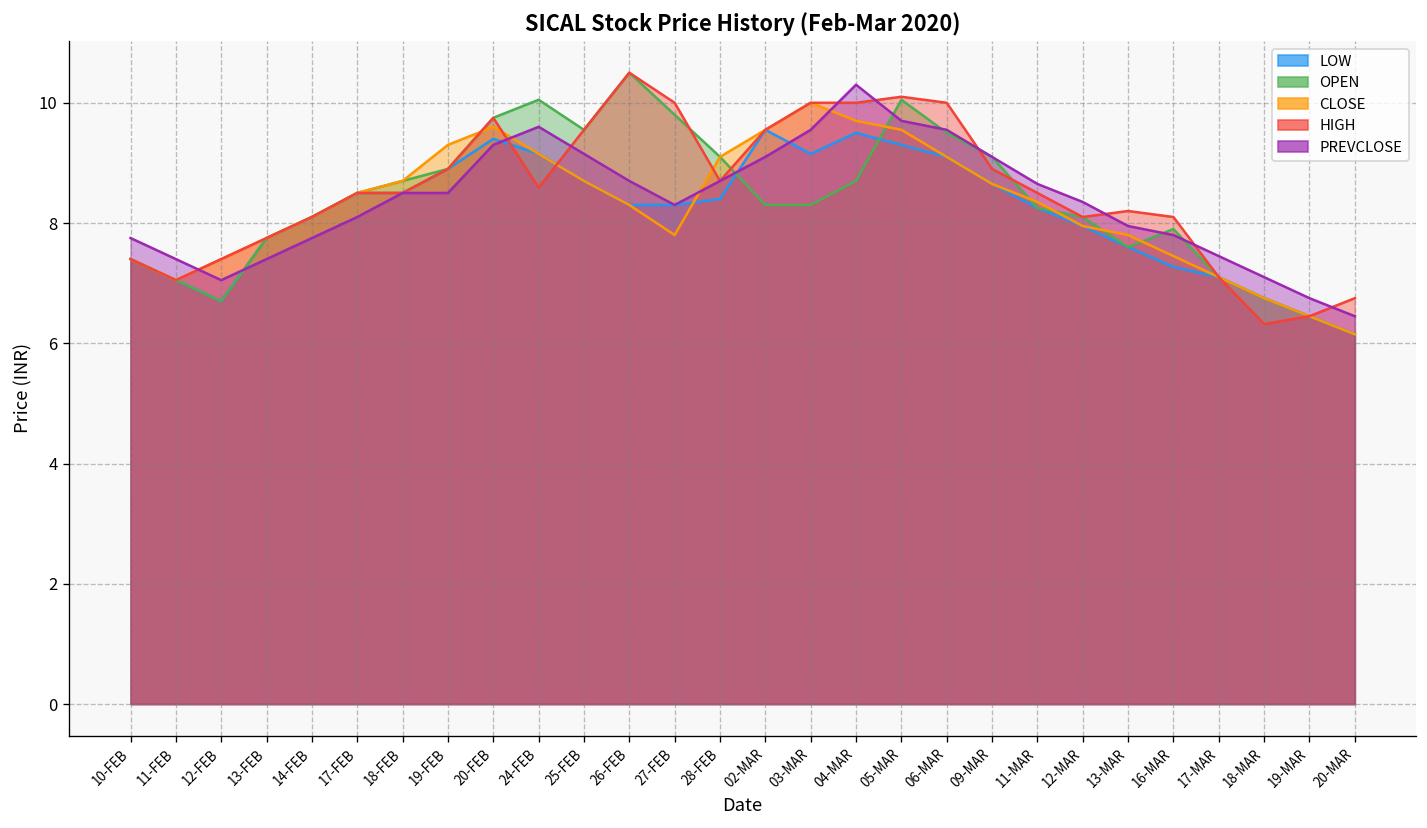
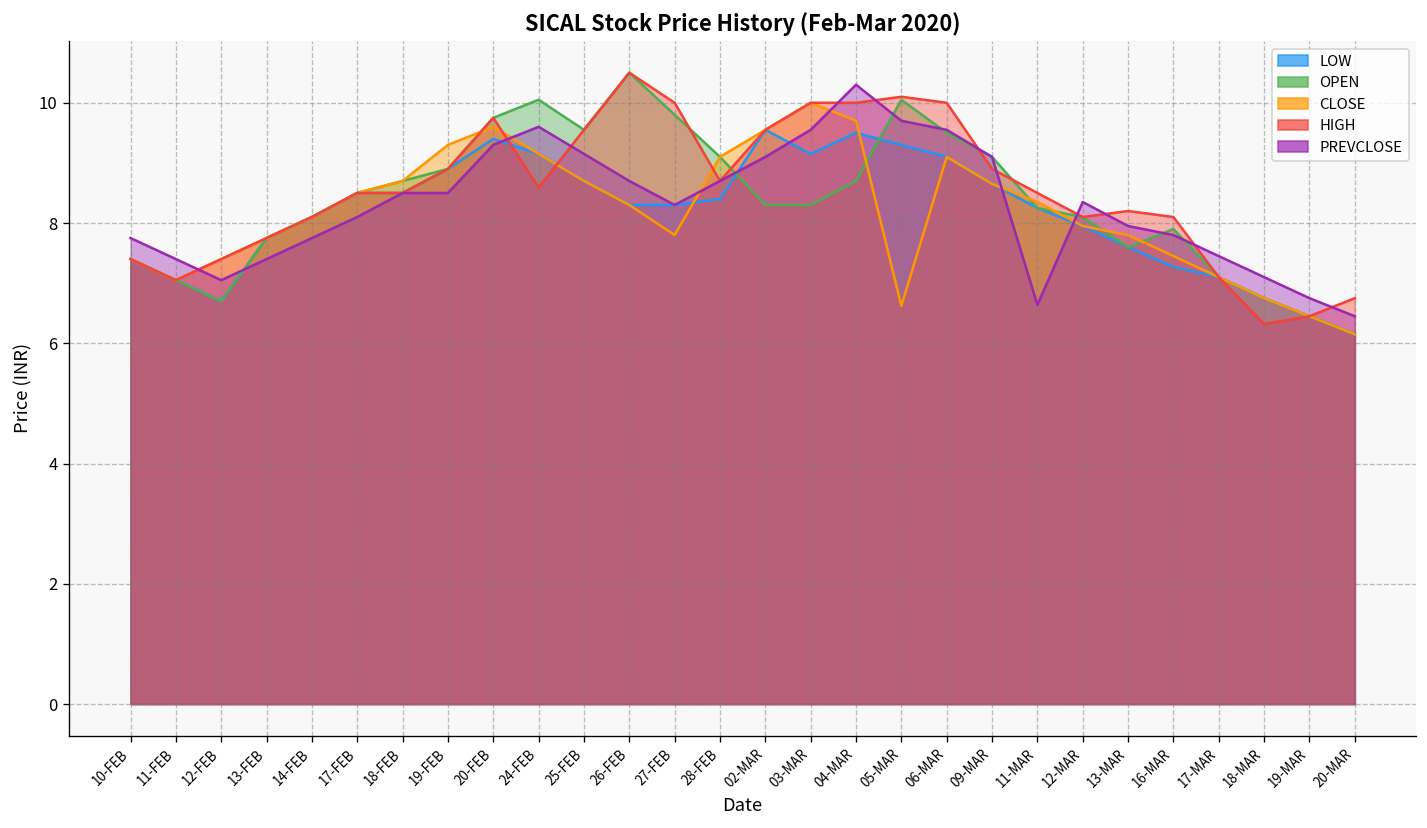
  {
    "LOW": {
      "20-FEB": 9.4,
      "28-FEB": 8.4,
      "03-MAR": 9.2,
      "04-MAR": 9.5,
      "05-MAR": 9.3,
      "16-MAR": 7.3
    },
    "OPEN": {
      "24-FEB": 10.1,
      "27-FEB": 9.8,
      "02-MAR": 8.3,
      "03-MAR": 8.3,
      "04-MAR": 8.7,
      "16-MAR": 7.9
    },
    "CLOSE": {
      "19-FEB": 9.3,
      "20-FEB": 9.6,
      "27-FEB": 7.8,
      "04-MAR": 9.7,
-     "05-MAR": 9.6,
+     "05-MAR": 6.6,
      "11-MAR": 8.4,
      "13-MAR": 7.8,
      "16-MAR": 7.5
    },
    "HIGH": {
      "24-FEB": 8.6,
      "27-FEB": 10.0,
      "04-MAR": 10.0,
      "06-MAR": 10.0,
      "09-MAR": 8.9,
      "11-MAR": 8.5,
      "13-MAR": 8.2,
      "16-MAR": 8.1,
      "18-MAR": 6.3,
      "20-MAR": 6.8
    },
    "PREVCLOSE": {
      "10-FEB": 7.8,
      "11-FEB": 7.4,
      "12-FEB": 7.1,
      "13-FEB": 7.4,
      "14-FEB": 7.8,
      "17-FEB": 8.1,
      "19-FEB": 8.5,
      "20-FEB": 9.3,
      "24-FEB": 9.6,
      "25-FEB": 9.2,
      "26-FEB": 8.7,
      "02-MAR": 9.1,
      "03-MAR": 9.6,
      "04-MAR": 10.3,
      "05-MAR": 9.7,
-     "11-MAR": 8.7,
+     "11-MAR": 6.6,
      "12-MAR": 8.4,
      "13-MAR": 8.0,
      "16-MAR": 7.8,
      "17-MAR": 7.5,
      "18-MAR": 7.1,
      "19-MAR": 6.8,
      "20-MAR": 6.5
    }
  }
